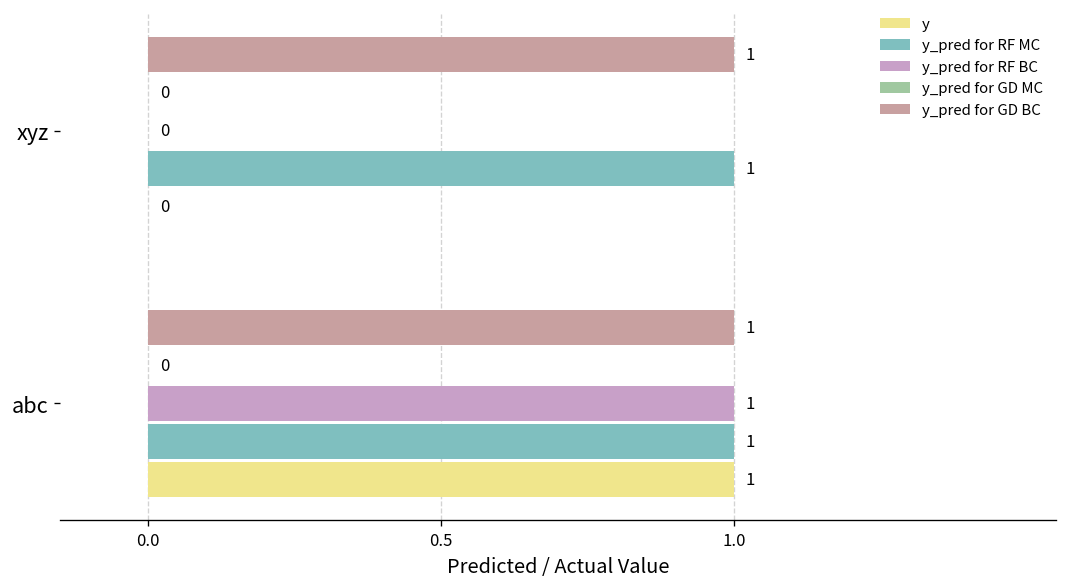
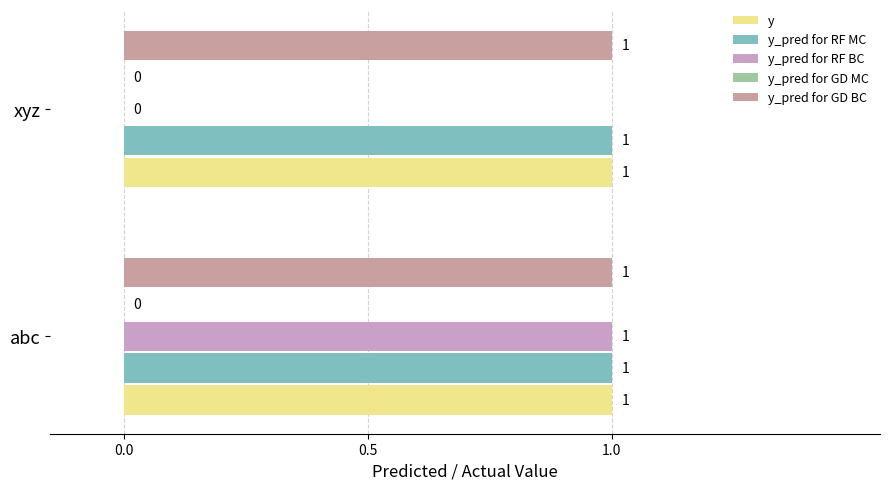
  {
    "y": {
-     "xyz": 0,
+     "xyz": 1,
      "abc": 1
    }
  }
